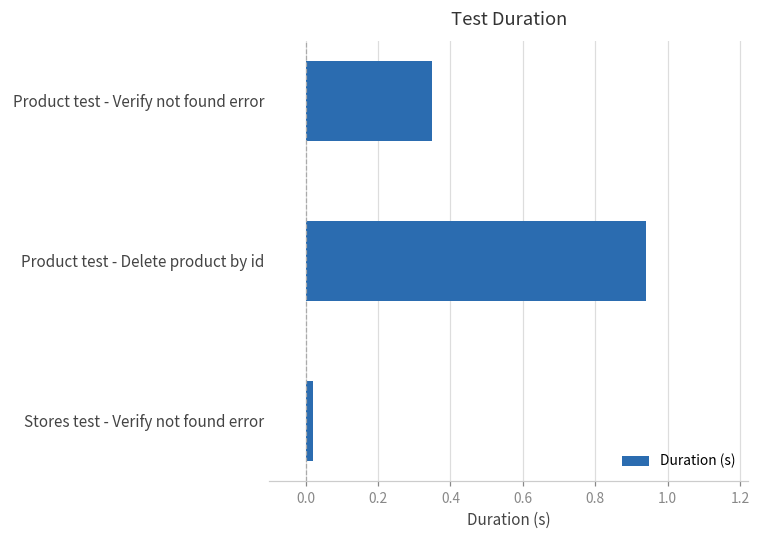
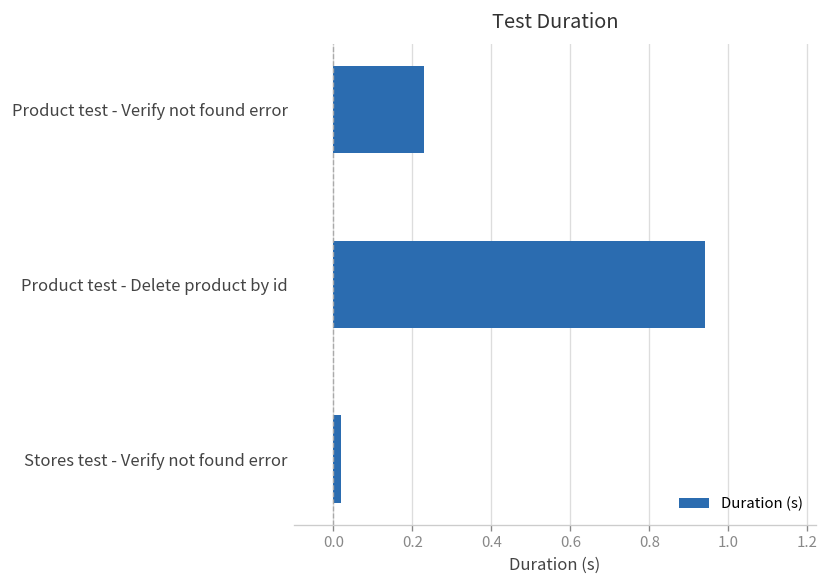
  {
-   "Product test - Verify not found error": 0.35,
+   "Product test - Verify not found error": 0.23,
    "Product test - Delete product by id": 0.94,
    "Stores test - Verify not found error": 0.02
  }
